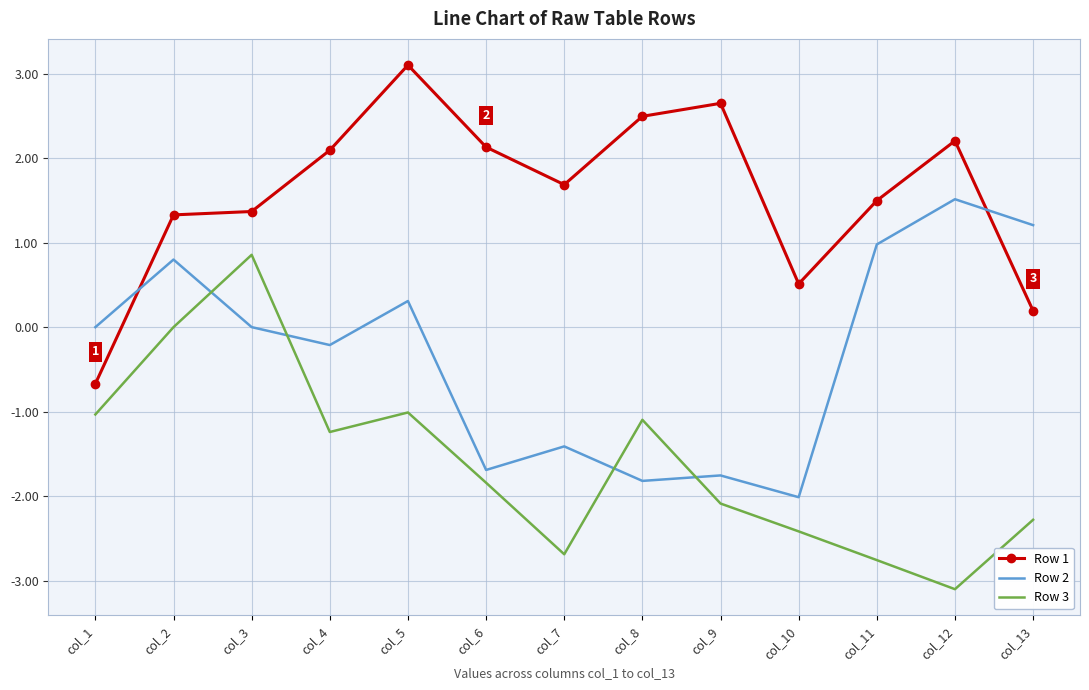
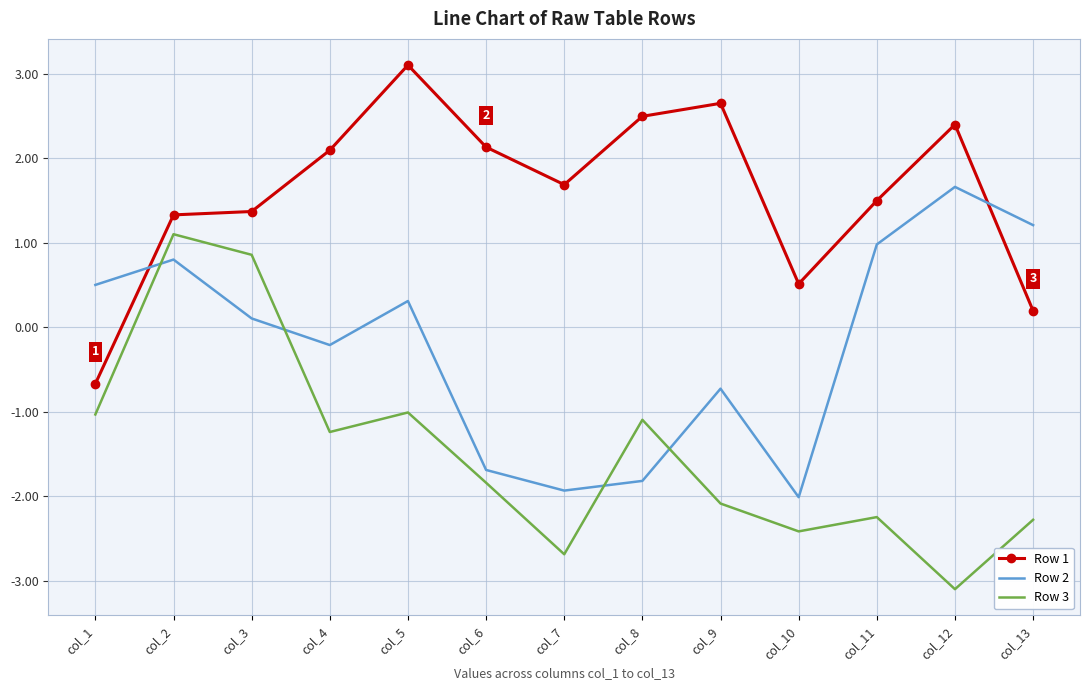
  {
    "Row 1": {
      "col_1": -0.7,
      "col_2": 1.3,
      "col_3": 1.4,
      "col_4": 2.1,
      "col_5": 3.1,
      "col_7": 1.7,
      "col_8": 2.5,
      "col_9": 2.6,
      "col_10": 0.5,
      "col_11": 1.5,
-     "col_12": 2.2,
+     "col_12": 2.4,
      "col_13": 0.2
    },
    "Row 2": {
-     "col_1": 0.0,
+     "col_1": 0.5,
      "col_2": 0.8,
-     "col_3": 0.0,
+     "col_3": 0.1,
      "col_4": -0.2,
      "col_5": 0.3,
      "col_6": -1.7,
-     "col_7": -1.4,
+     "col_7": -1.9,
      "col_8": -1.8,
-     "col_9": -1.8,
+     "col_9": -0.7,
      "col_10": -2.0,
      "col_11": 1.0,
-     "col_12": 1.5,
+     "col_12": 1.7,
      "col_13": 1.2
    },
    "Row 3": {
      "col_1": -1.0,
-     "col_2": 0.0,
+     "col_2": 1.1,
      "col_3": 0.9,
      "col_4": -1.2,
      "col_5": -1.0,
      "col_6": -1.8,
      "col_7": -2.7,
      "col_8": -1.1,
      "col_9": -2.1,
      "col_10": -2.4,
-     "col_11": -2.8,
+     "col_11": -2.2,
      "col_12": -3.1,
      "col_13": -2.3
    }
  }
